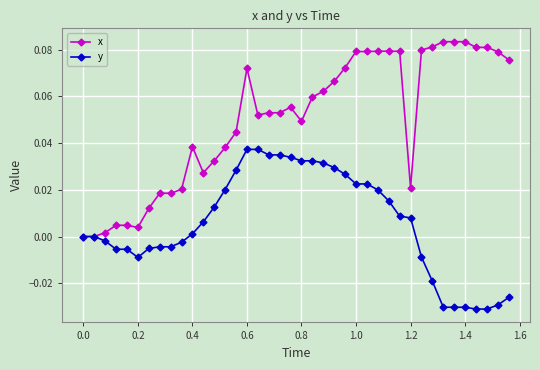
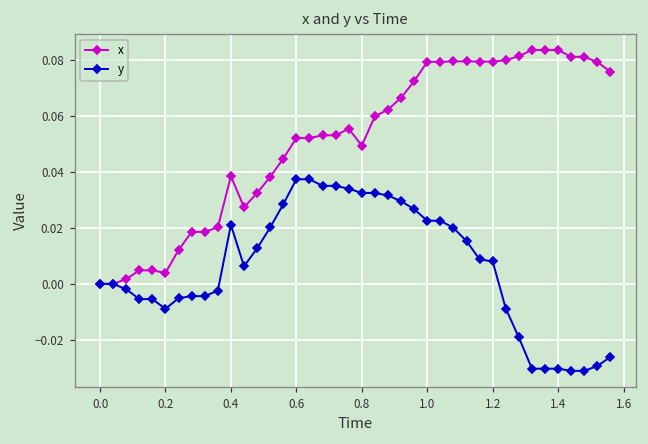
  {
    "x": {
      "0.2": 0.004,
      "0.4": 0.038,
-     "0.6": 0.072,
+     "0.6": 0.052,
      "0.8": 0.049,
      "1.0": 0.079,
-     "1.2": 0.021,
+     "1.2": 0.079,
      "1.4": 0.083
    },
    "y": {
      "0.2": -0.009,
-     "0.4": 0.001,
+     "0.4": 0.021,
      "0.6": 0.037,
      "0.8": 0.032,
      "1.0": 0.023,
      "1.2": 0.008,
      "1.4": -0.030
    }
  }
